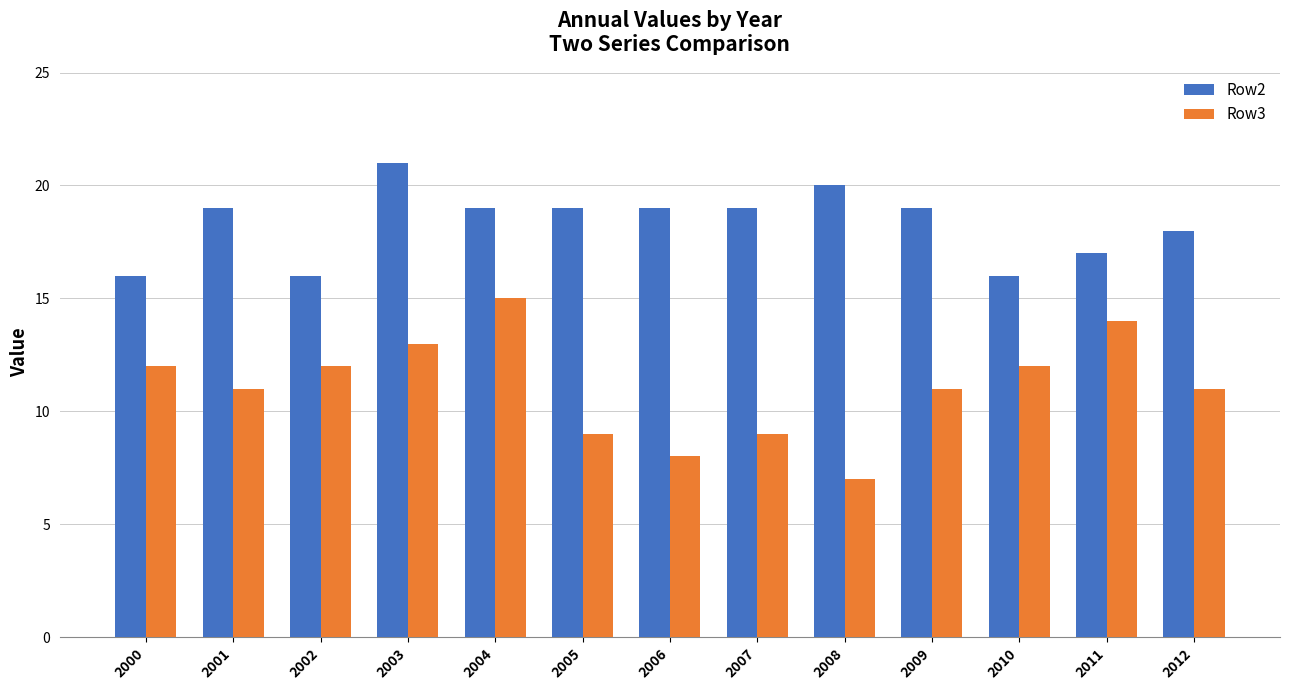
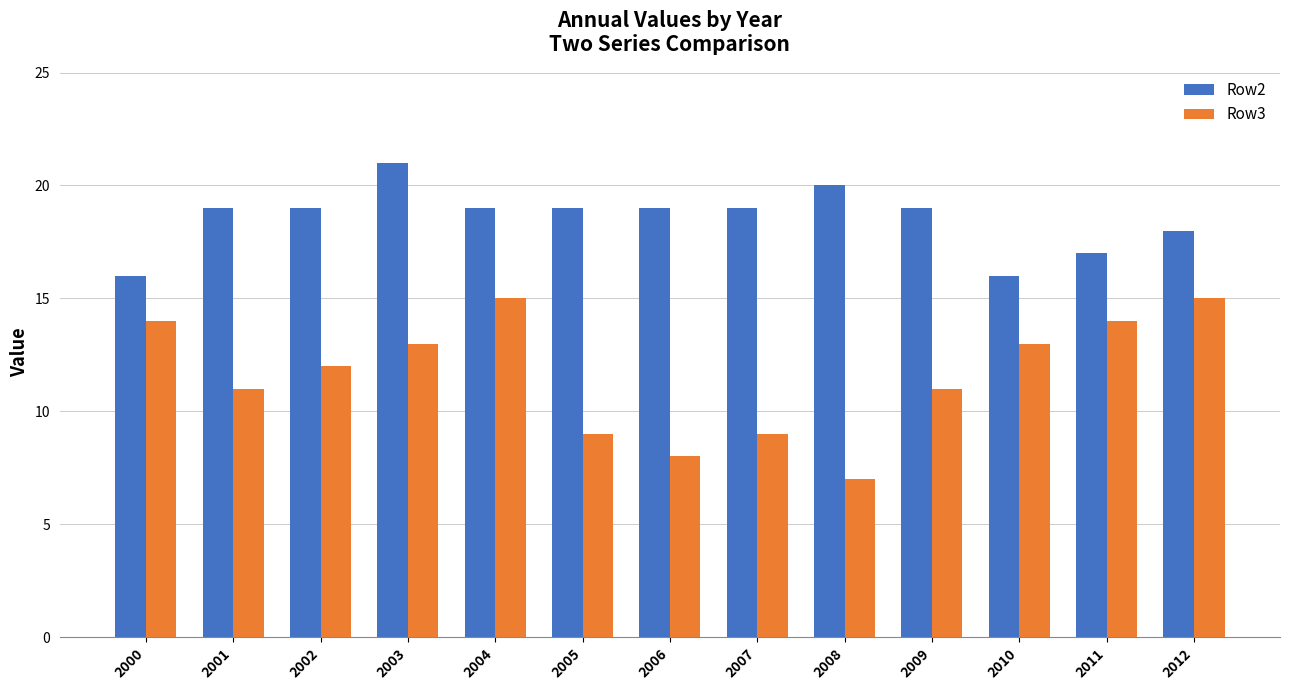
  {
    "Row2": {
      "2000": 16,
      "2001": 19,
-     "2002": 16,
+     "2002": 19,
      "2003": 21,
      "2004": 19,
      "2005": 19,
      "2006": 19,
      "2007": 19,
      "2008": 20,
      "2009": 19,
      "2010": 16,
      "2011": 17,
      "2012": 18
    },
    "Row3": {
-     "2000": 12,
+     "2000": 14,
      "2001": 11,
      "2002": 12,
      "2003": 13,
      "2004": 15,
      "2005": 9,
      "2006": 8,
      "2007": 9,
      "2008": 7,
      "2009": 11,
-     "2010": 12,
+     "2010": 13,
      "2011": 14,
-     "2012": 11
+     "2012": 15
    }
  }
